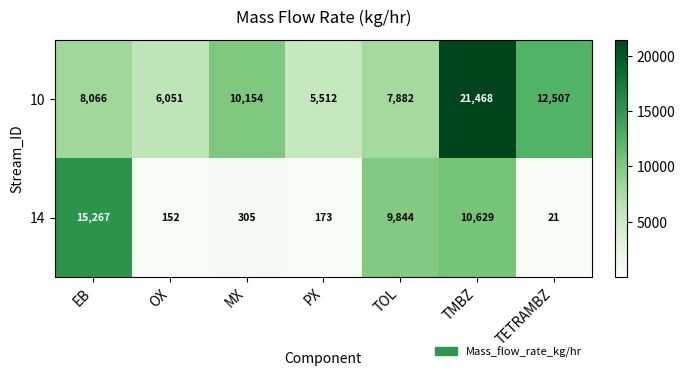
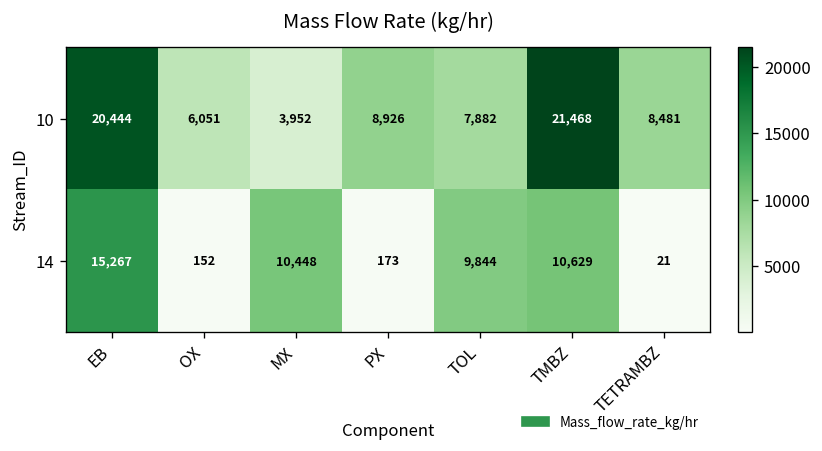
  {
    "10": {
-     "EB": "8,066",
+     "EB": "20,444",
      "OX": "6,051",
-     "MX": "10,154",
-     "PX": "5,512",
+     "MX": "3,952",
+     "PX": "8,926",
      "TOL": "7,882",
      "TMBZ": "21,468",
-     "TETRAMBZ": "12,507"
+     "TETRAMBZ": "8,481"
    },
    "14": {
      "EB": "15,267",
      "OX": "152",
-     "MX": "305",
+     "MX": "10,448",
      "PX": "173",
      "TOL": "9,844",
      "TMBZ": "10,629",
      "TETRAMBZ": "21"
    }
  }
